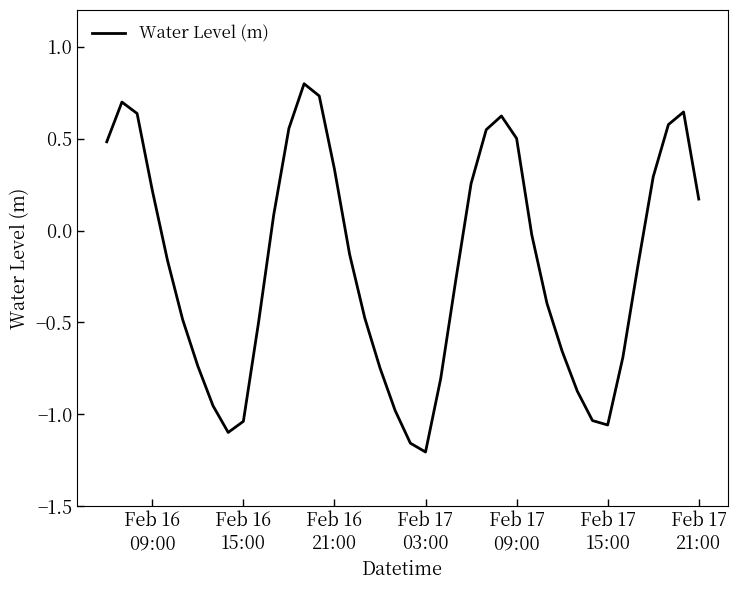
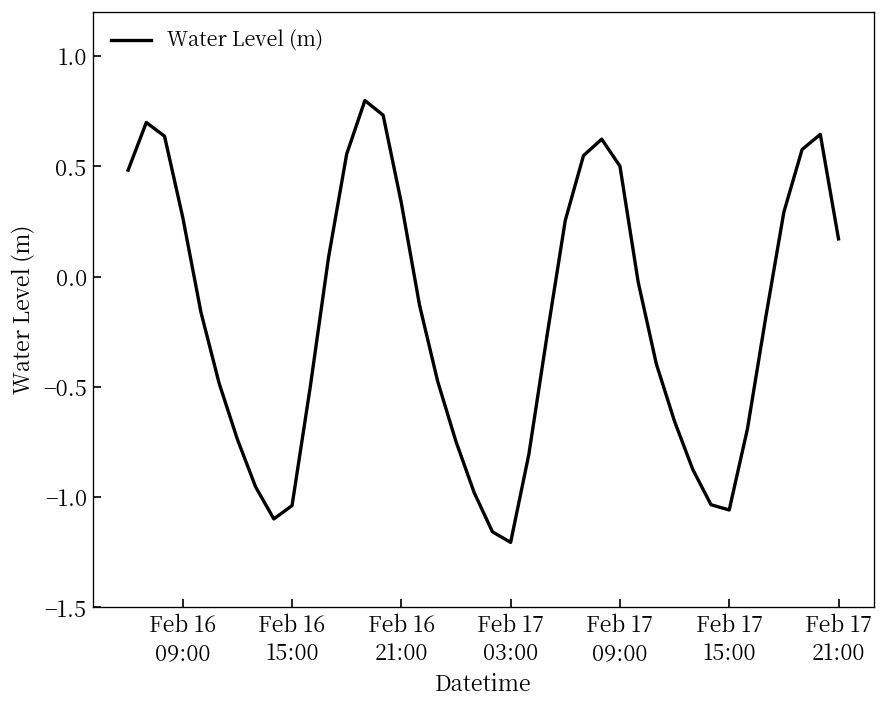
  {
-   "Feb 16 09:00": 0.22,
+   "Feb 16 09:00": 0.27,
    "Feb 16 15:00": -1.04,
    "Feb 16 21:00": 0.33,
    "Feb 17 03:00": -1.20,
    "Feb 17 09:00": 0.50,
    "Feb 17 15:00": -1.06,
    "Feb 17 21:00": 0.17
  }
